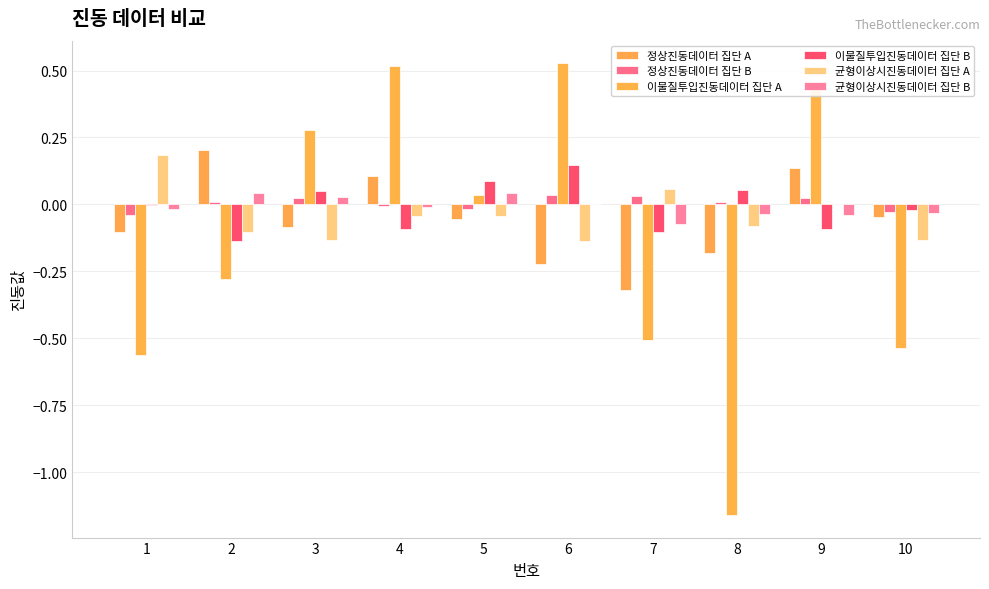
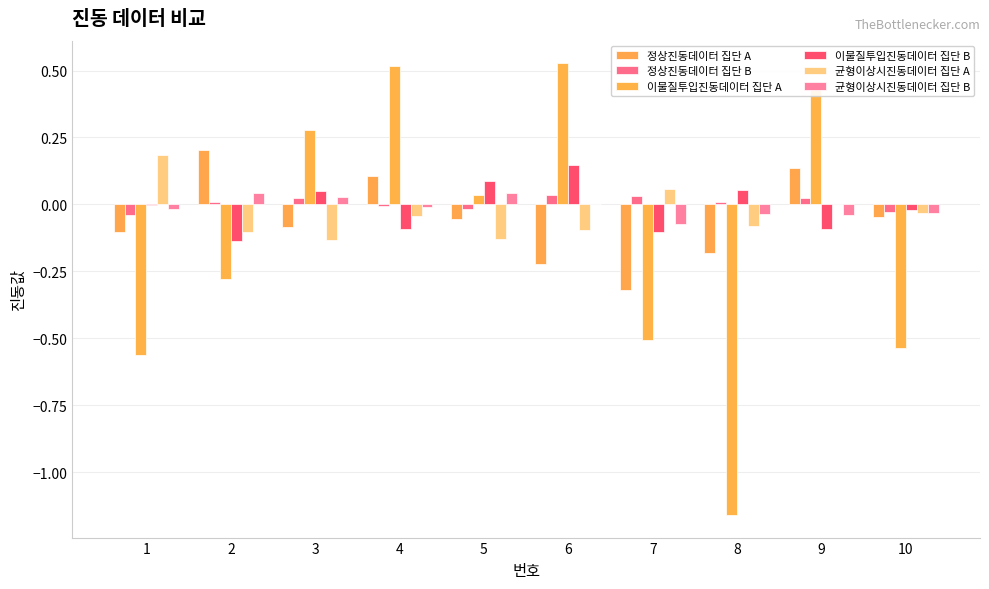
  {
    "균형이상시진동데이터 집단 A": {
      "1": 0.18,
      "2": -0.10,
      "3": -0.13,
      "4": -0.04,
-     "5": -0.04,
-     "6": -0.14,
+     "5": -0.13,
+     "6": -0.10,
      "7": 0.06,
      "8": -0.08,
-     "10": -0.13
+     "10": -0.03
    }
  }
